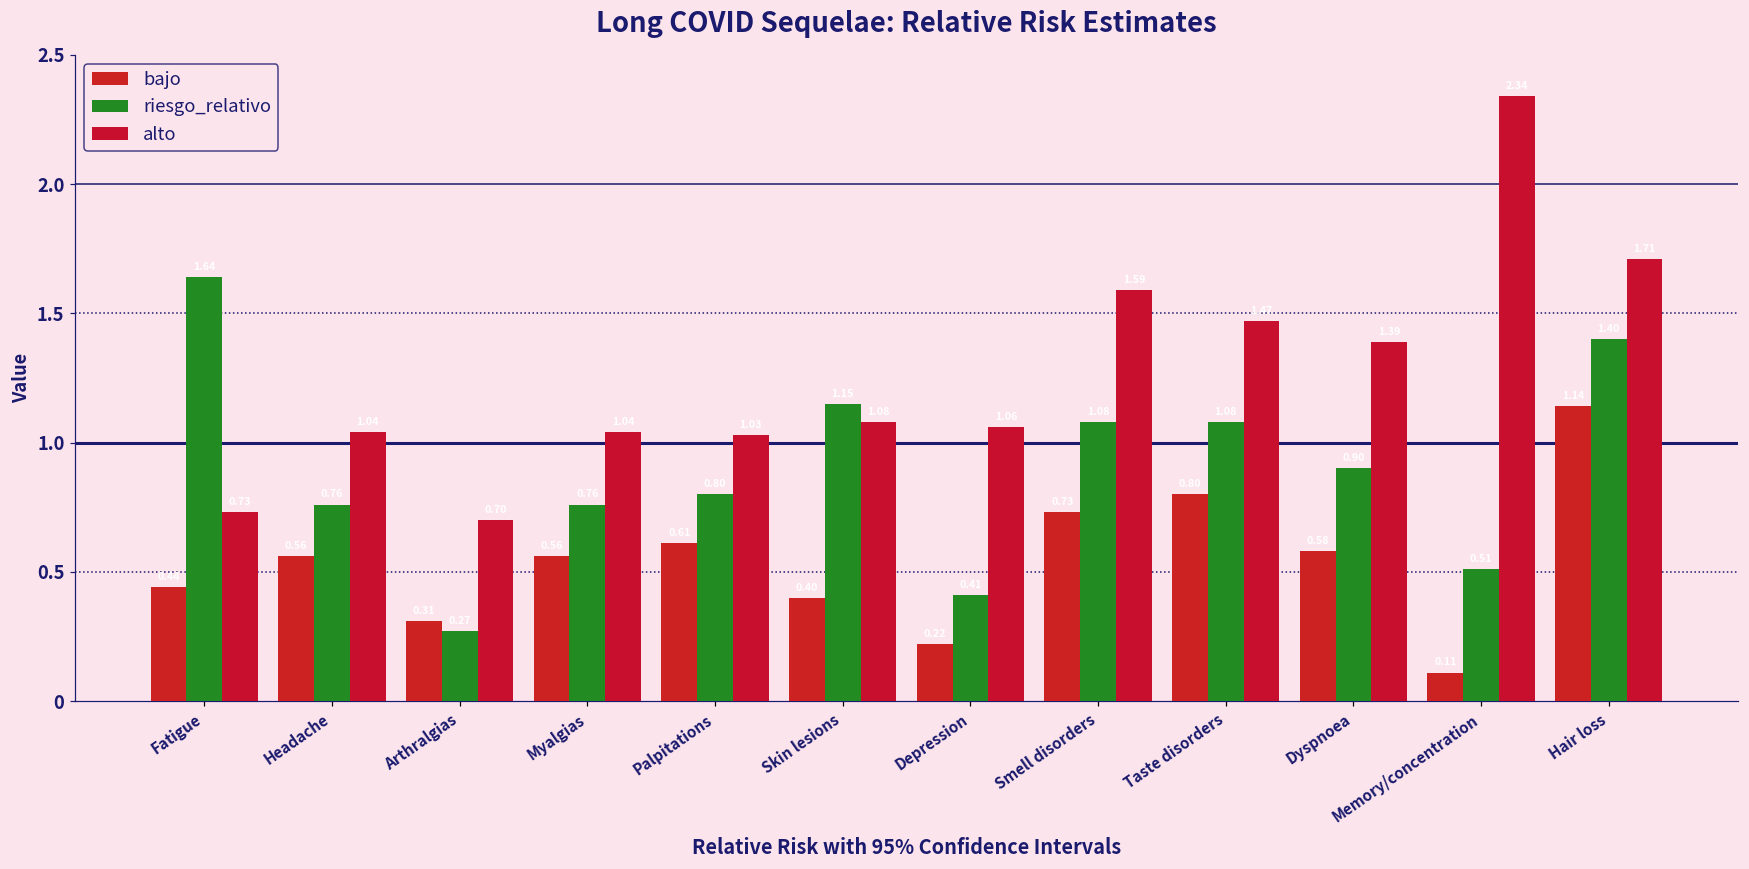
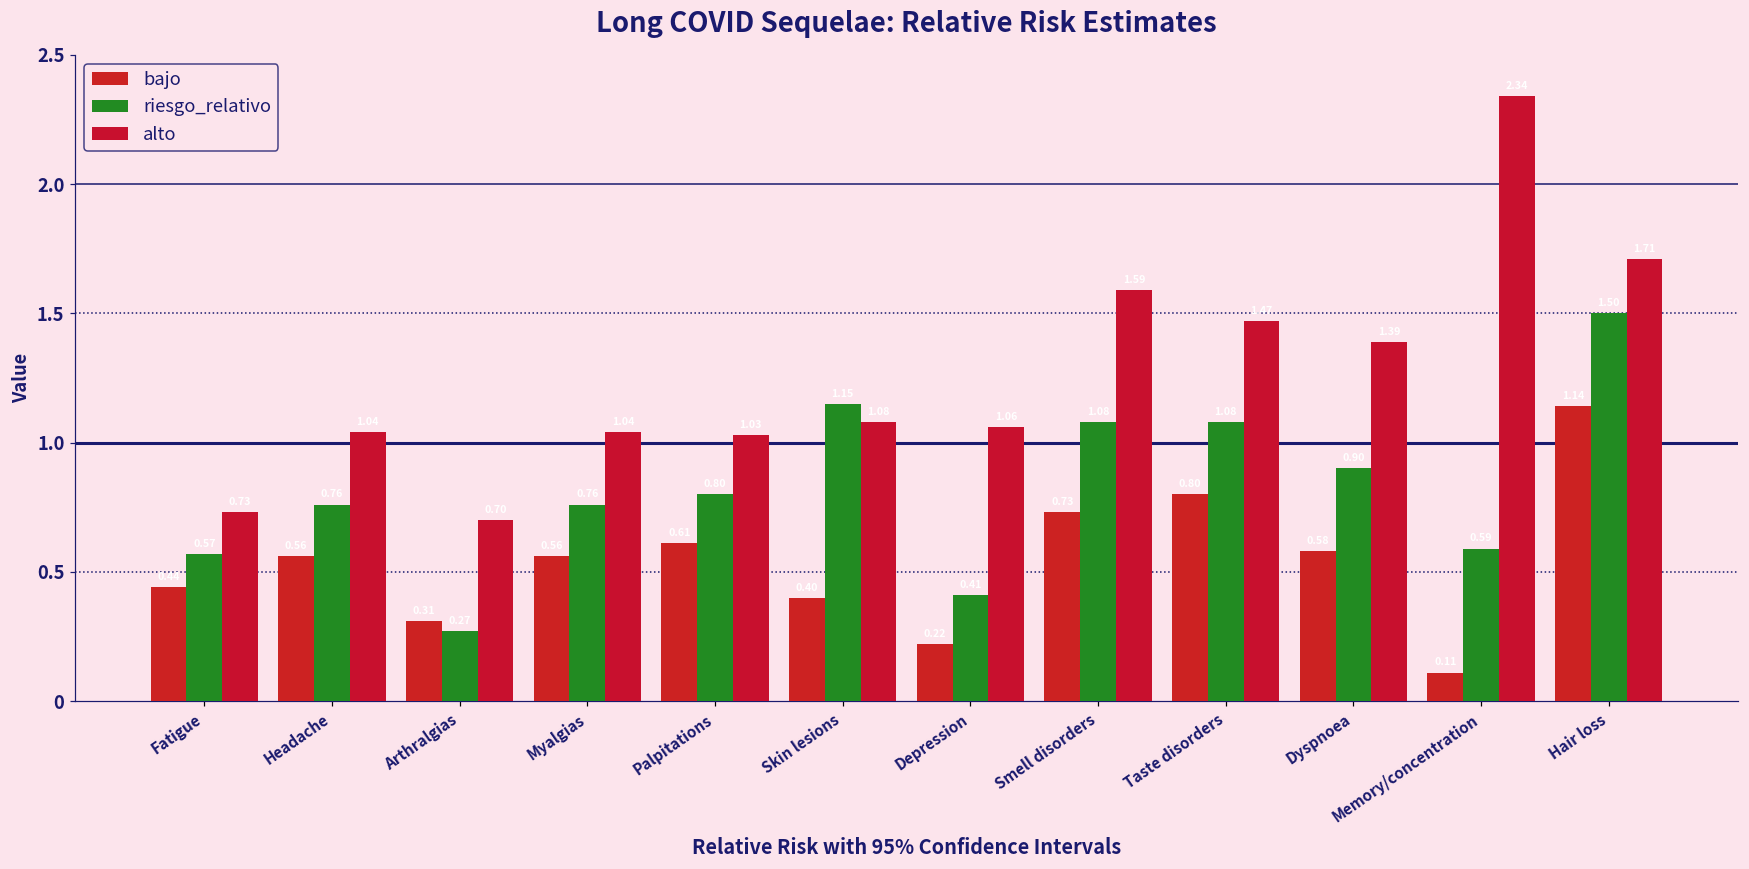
  {
    "riesgo_relativo": {
-     "Fatigue": 1.64,
+     "Fatigue": 0.57,
      "Headache": 0.76,
      "Arthralgias": 0.27,
      "Myalgias": 0.76,
      "Palpitations": 0.80,
      "Skin lesions": 1.15,
      "Depression": 0.41,
      "Smell disorders": 1.08,
      "Taste disorders": 1.08,
      "Dyspnoea": 0.90,
-     "Memory/concentration": 0.51,
-     "Hair loss": 1.4
+     "Memory/concentration": 0.59,
+     "Hair loss": 1.5
    }
  }
